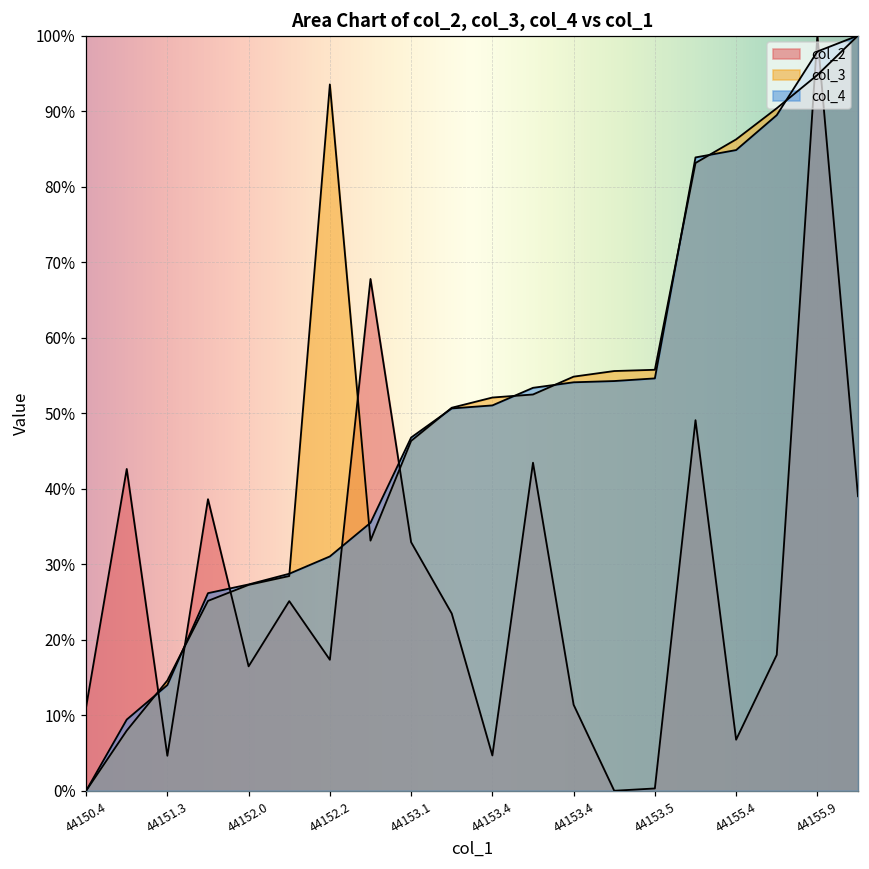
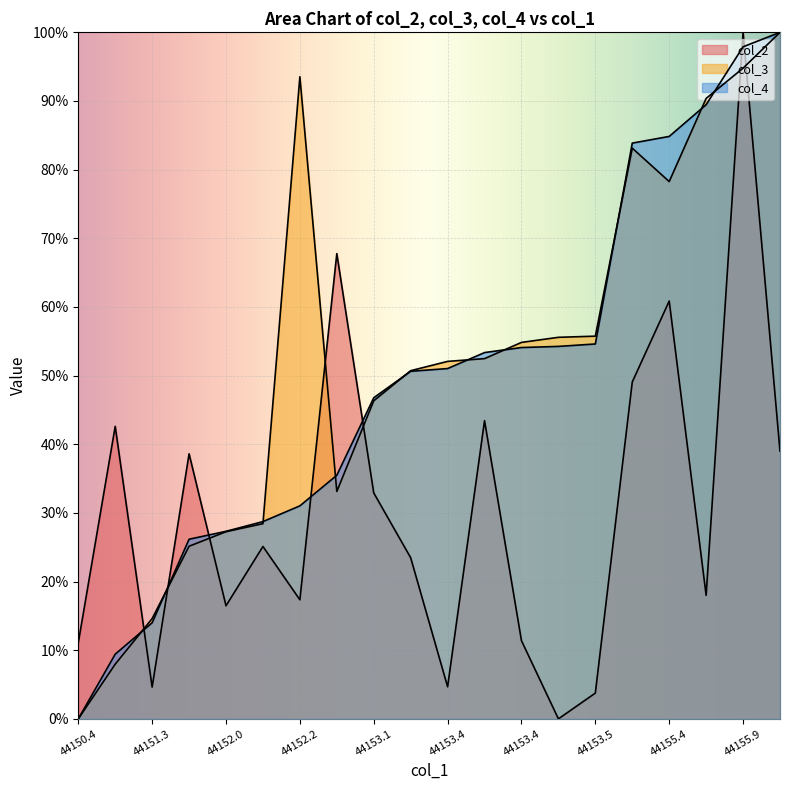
  {
    "col_2": {
      "44150.4": "11%",
      "44151.3": "5%",
      "44152.0": "16%",
      "44152.2": "17%",
      "44153.1": "33%",
-     "44153.5": "0%",
-     "44155.4": "7%",
+     "44153.5": "4%",
+     "44155.4": "61%",
      "44155.9": "100%"
    },
    "col_3": {
      "44151.3": "15%",
      "44152.2": "94%",
      "44153.1": "46%",
      "44153.5": "56%",
-     "44155.4": "86%"
+     "44155.4": "78%"
    },
    "col_4": {
      "44151.3": "14%",
      "44152.2": "31%",
      "44153.1": "47%",
      "44153.5": "55%",
      "44155.4": "85%"
    }
  }
